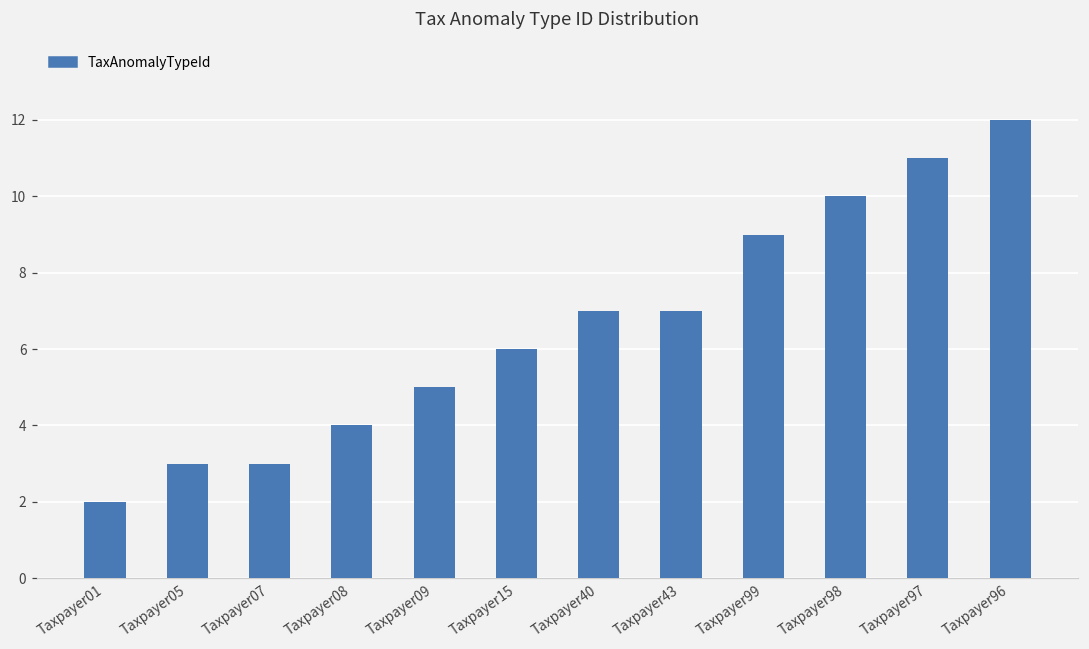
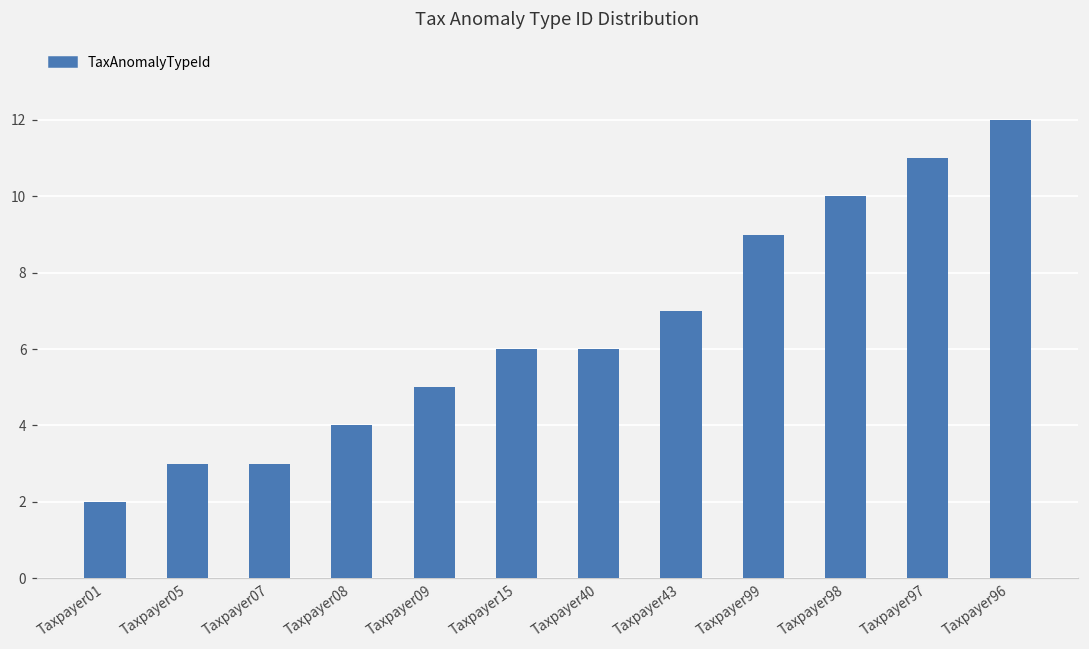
  {
    "Taxpayer01": 2,
    "Taxpayer05": 3,
    "Taxpayer07": 3,
    "Taxpayer08": 4,
    "Taxpayer09": 5,
    "Taxpayer15": 6,
-   "Taxpayer40": 7,
+   "Taxpayer40": 6,
    "Taxpayer43": 7,
    "Taxpayer99": 9,
    "Taxpayer98": 10,
    "Taxpayer97": 11,
    "Taxpayer96": 12
  }
